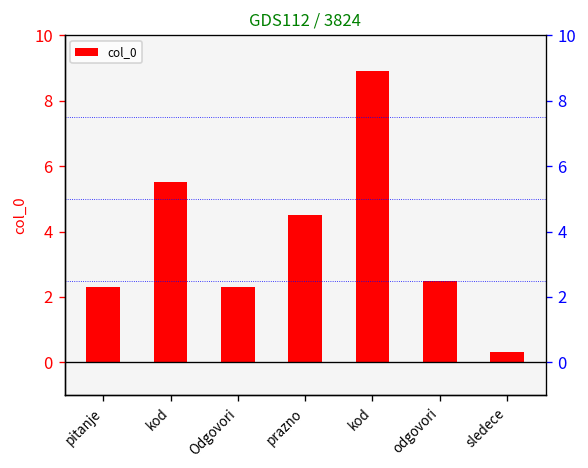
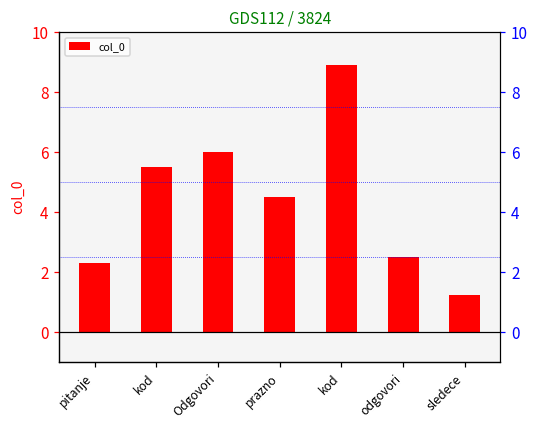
  {
    "pitanje": 2.3,
-   "Odgovori": 2.3,
+   "Odgovori": 6.0,
    "prazno": 4.5,
    "odgovori": 2.5,
-   "sledece": 0.3
+   "sledece": 1.2
  }
